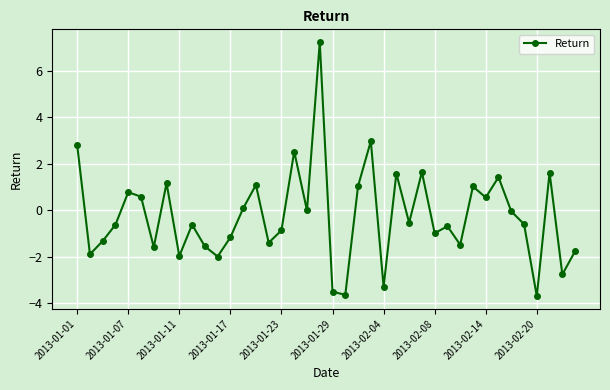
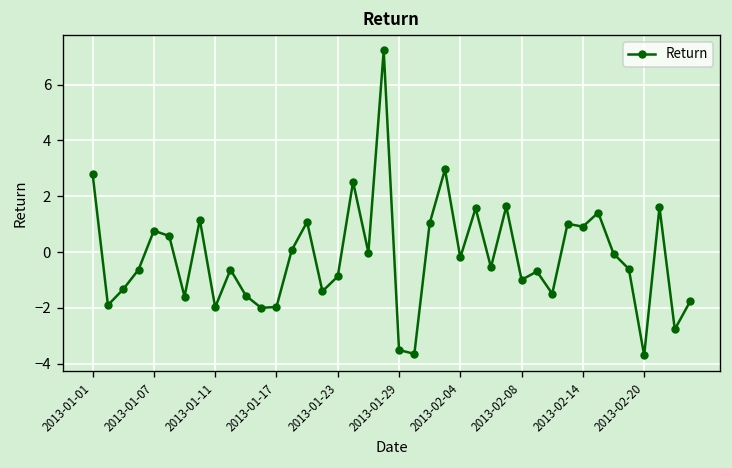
  {
    "2013-01-01": 2.8,
    "2013-01-07": 0.8,
    "2013-01-11": -2.0,
-   "2013-01-17": -1.2,
+   "2013-01-17": -2.0,
    "2013-01-23": -0.9,
    "2013-01-29": -3.5,
-   "2013-02-04": -3.3,
+   "2013-02-04": -0.2,
    "2013-02-08": -1.0,
-   "2013-02-14": 0.5,
+   "2013-02-14": 0.9,
    "2013-02-20": -3.7
  }
